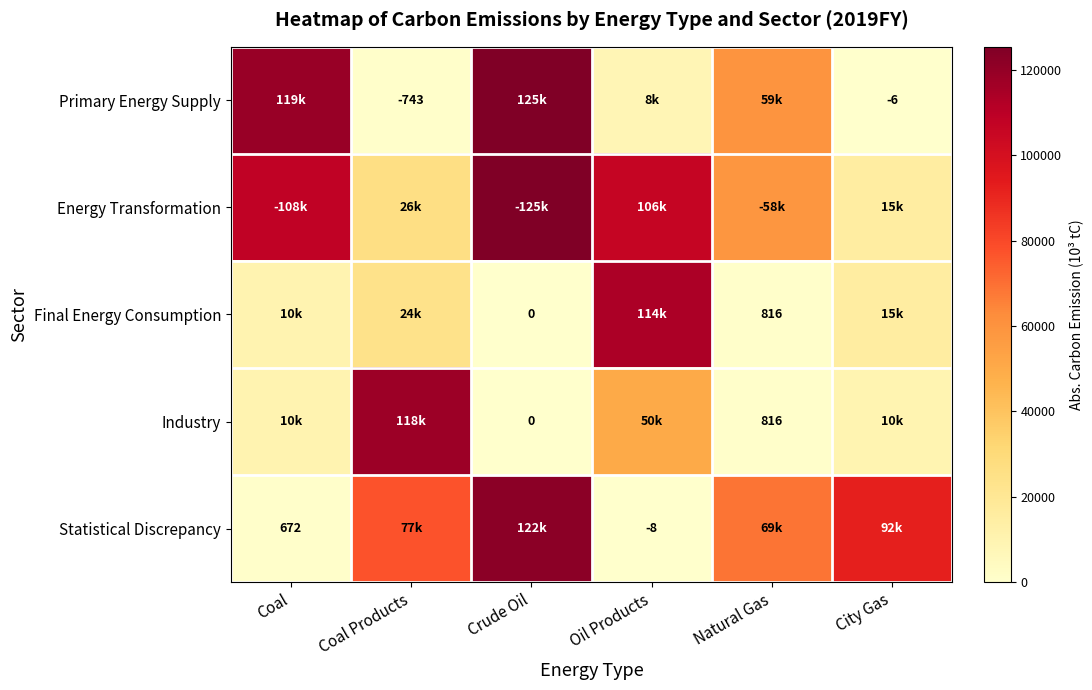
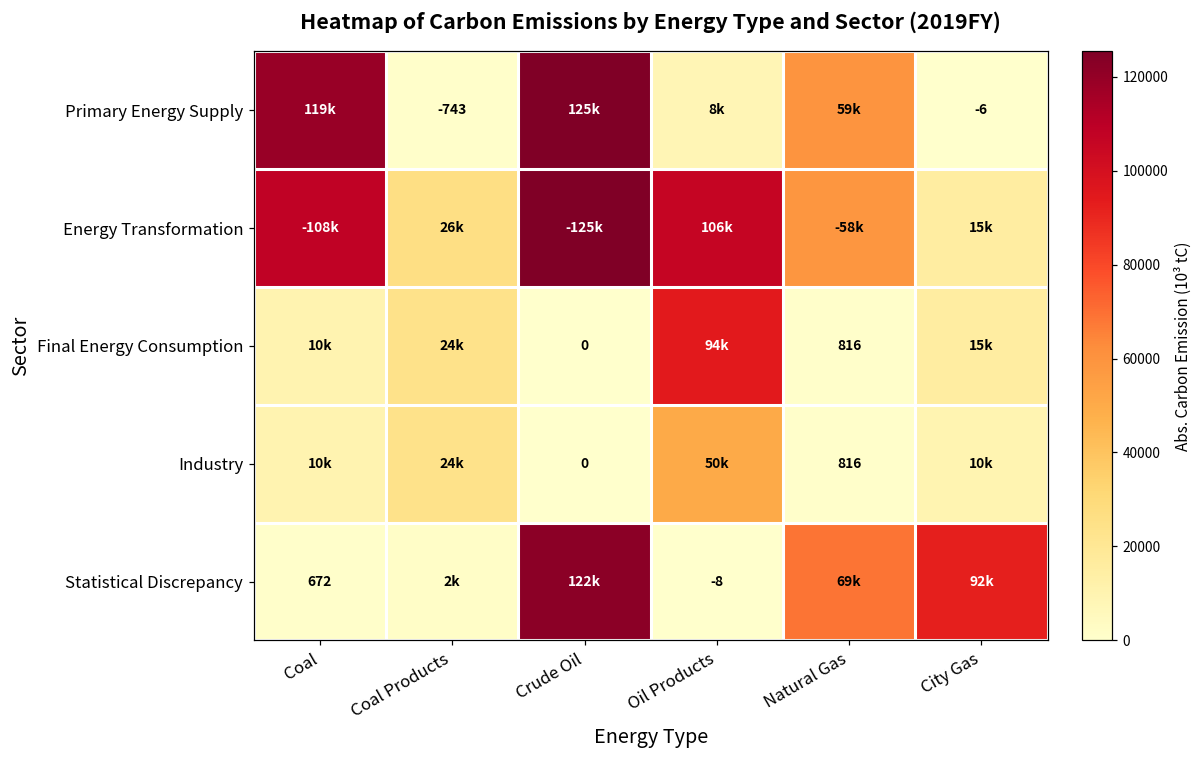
  {
    "Primary Energy Supply": {
      "Coal": "119k",
      "Coal Products": "-743",
      "Crude Oil": "125k",
      "Oil Products": "8k",
      "Natural Gas": "59k",
      "City Gas": "-6"
    },
    "Energy Transformation": {
      "Coal": "-108k",
      "Coal Products": "26k",
      "Crude Oil": "-125k",
      "Oil Products": "106k",
      "Natural Gas": "-58k",
      "City Gas": "15k"
    },
    "Final Energy Consumption": {
      "Coal": "10k",
      "Coal Products": "24k",
      "Crude Oil": "0",
-     "Oil Products": "114k",
+     "Oil Products": "94k",
      "Natural Gas": "816",
      "City Gas": "15k"
    },
    "Industry": {
      "Coal": "10k",
-     "Coal Products": "118k",
+     "Coal Products": "24k",
      "Crude Oil": "0",
      "Oil Products": "50k",
      "Natural Gas": "816",
      "City Gas": "10k"
    },
    "Statistical Discrepancy": {
      "Coal": "672",
-     "Coal Products": "77k",
+     "Coal Products": "2k",
      "Crude Oil": "122k",
      "Oil Products": "-8",
      "Natural Gas": "69k",
      "City Gas": "92k"
    }
  }
